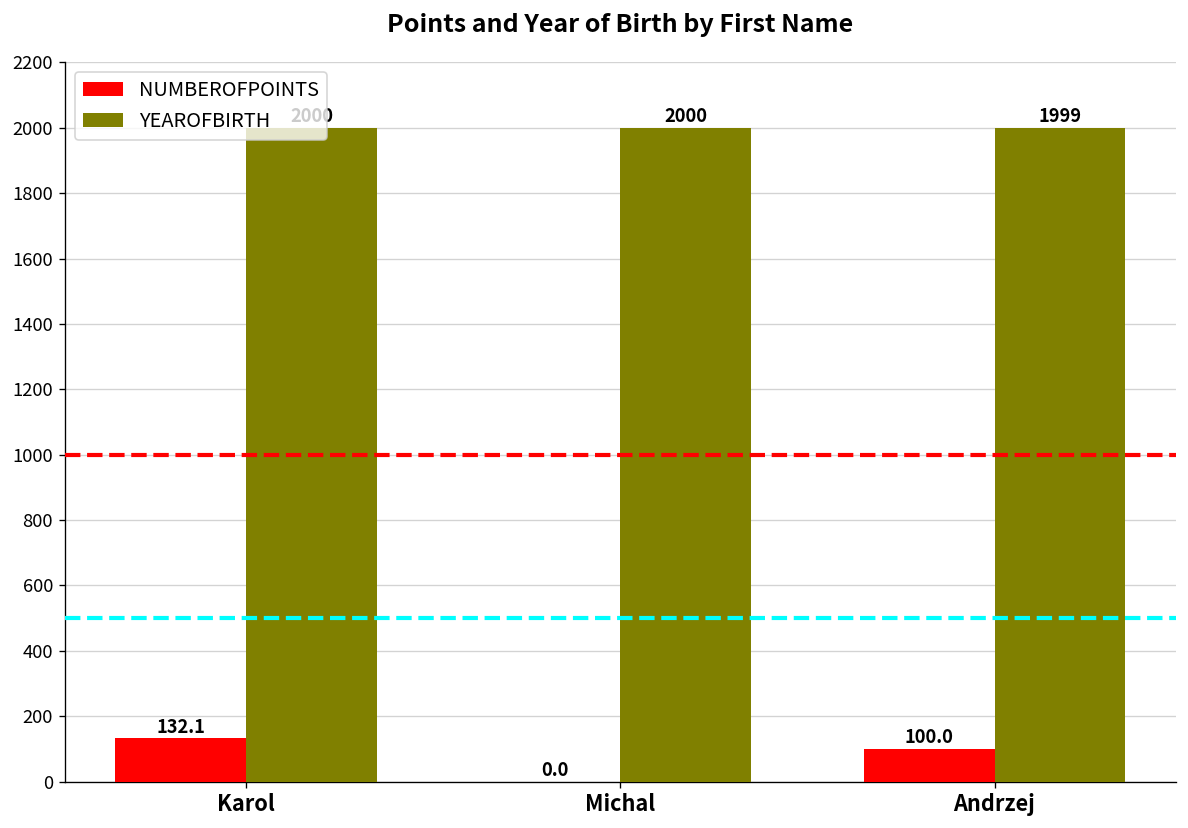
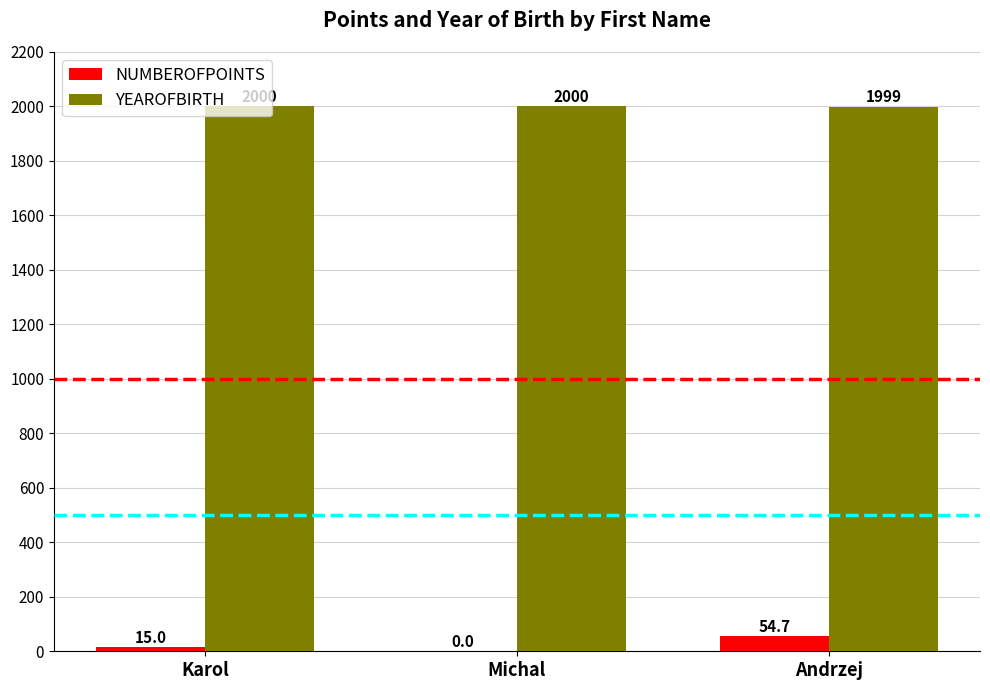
  {
    "NUMBEROFPOINTS": {
-     "Karol": 132.1,
+     "Karol": 15.0,
      "Michal": 0.0,
-     "Andrzej": 100.0
+     "Andrzej": 54.7
    },
    "YEAROFBIRTH": {
      "Michal": 2000,
      "Andrzej": 1999
    }
  }
